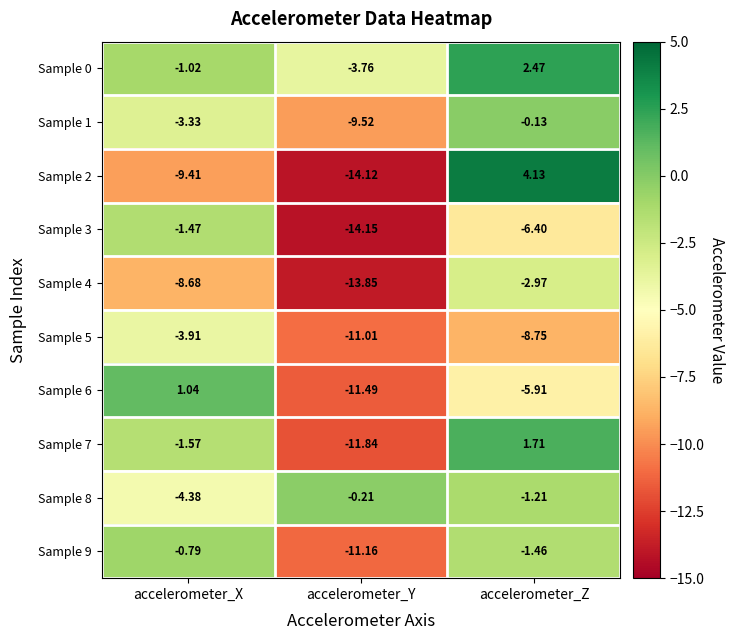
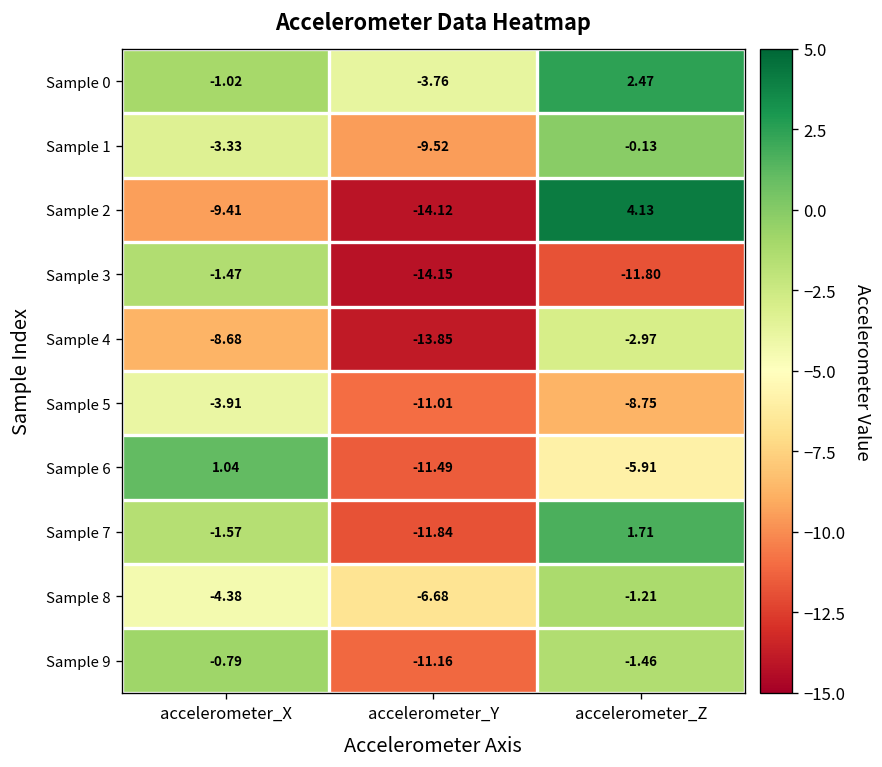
  {
    "Sample 0": {
      "accelerometer_X": -1.02,
      "accelerometer_Y": -3.76,
      "accelerometer_Z": 2.47
    },
    "Sample 1": {
      "accelerometer_X": -3.33,
      "accelerometer_Y": -9.52,
      "accelerometer_Z": -0.13
    },
    "Sample 2": {
      "accelerometer_X": -9.41,
      "accelerometer_Y": -14.12,
      "accelerometer_Z": 4.13
    },
    "Sample 3": {
      "accelerometer_X": -1.47,
      "accelerometer_Y": -14.15,
-     "accelerometer_Z": -6.40
+     "accelerometer_Z": -11.80
    },
    "Sample 4": {
      "accelerometer_X": -8.68,
      "accelerometer_Y": -13.85,
      "accelerometer_Z": -2.97
    },
    "Sample 5": {
      "accelerometer_X": -3.91,
      "accelerometer_Y": -11.01,
      "accelerometer_Z": -8.75
    },
    "Sample 6": {
      "accelerometer_X": 1.04,
      "accelerometer_Y": -11.49,
      "accelerometer_Z": -5.91
    },
    "Sample 7": {
      "accelerometer_X": -1.57,
      "accelerometer_Y": -11.84,
      "accelerometer_Z": 1.71
    },
    "Sample 8": {
      "accelerometer_X": -4.38,
-     "accelerometer_Y": -0.21,
+     "accelerometer_Y": -6.68,
      "accelerometer_Z": -1.21
    },
    "Sample 9": {
      "accelerometer_X": -0.79,
      "accelerometer_Y": -11.16,
      "accelerometer_Z": -1.46
    }
  }
